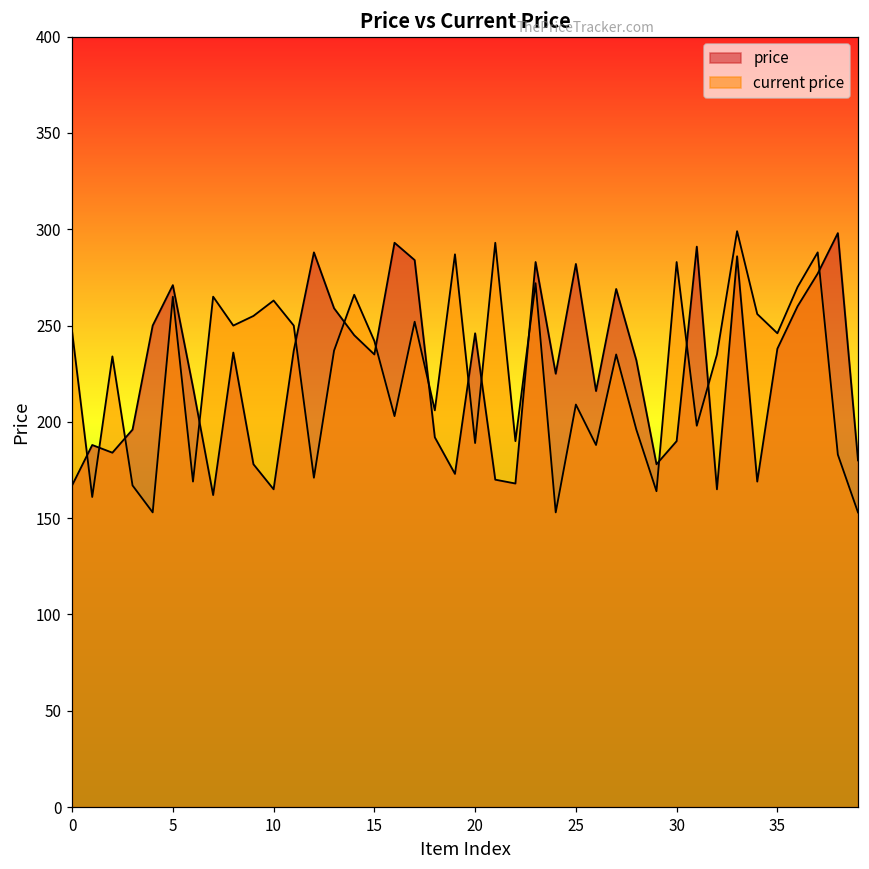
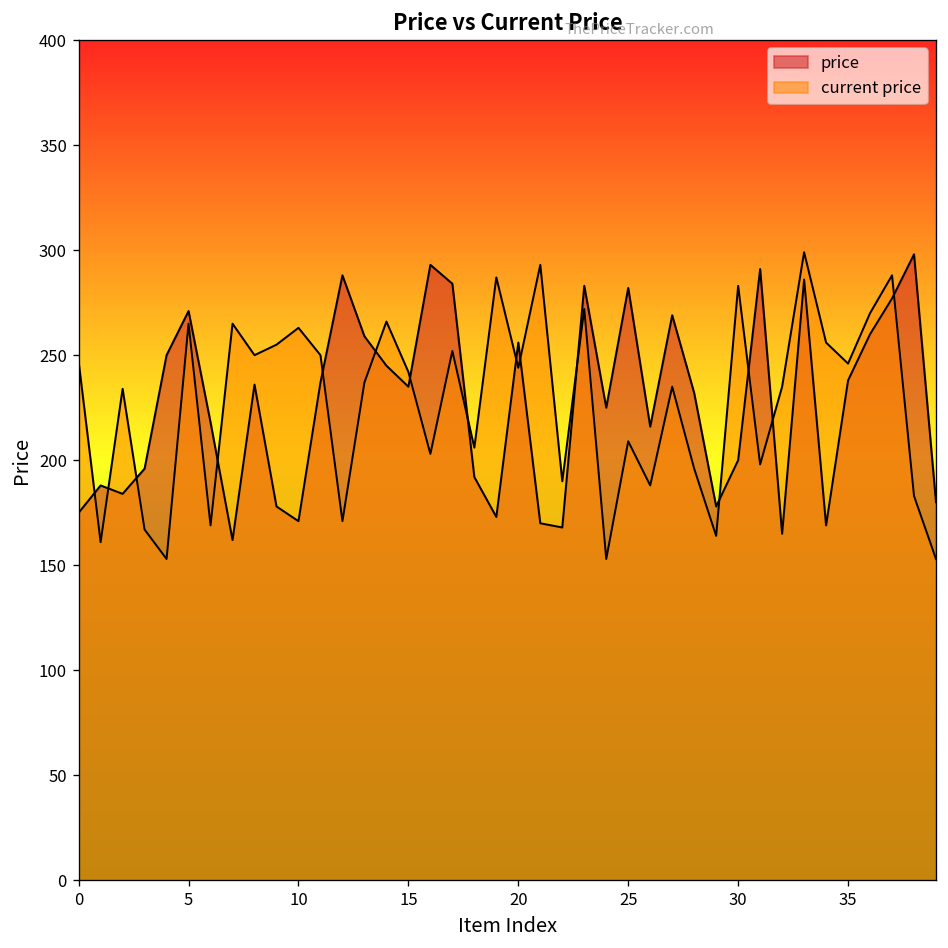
  {
    "price": {
-     "0": 167,
+     "0": 175,
      "5": 271,
-     "10": 165,
+     "10": 171,
      "15": 235,
-     "20": 246,
+     "20": 256,
      "25": 282,
-     "30": 190,
+     "30": 200,
      "35": 238
    },
    "current price": {
      "0": 247,
      "5": 265,
      "10": 263,
      "15": 242,
-     "20": 189,
+     "20": 244,
      "25": 209,
      "30": 283,
      "35": 246
    }
  }
